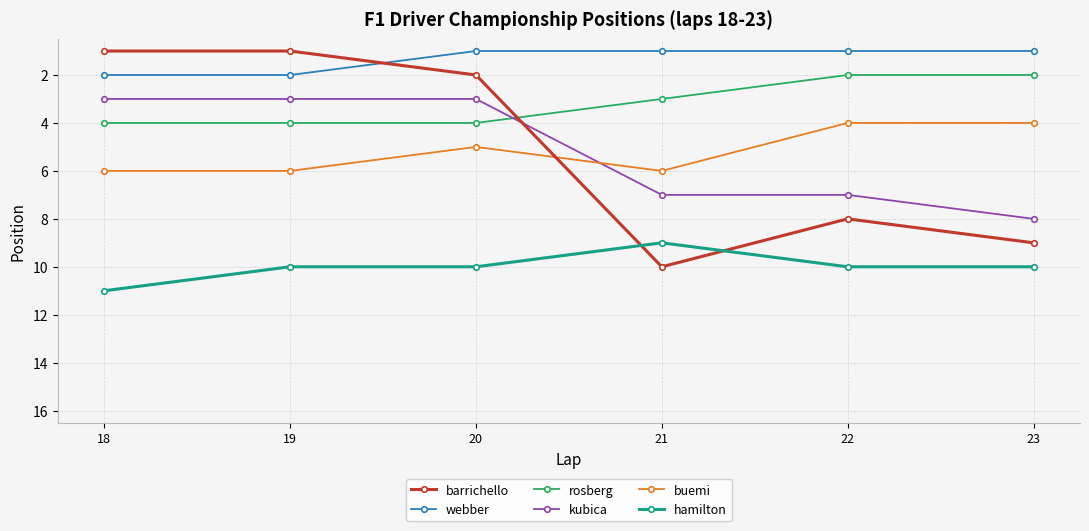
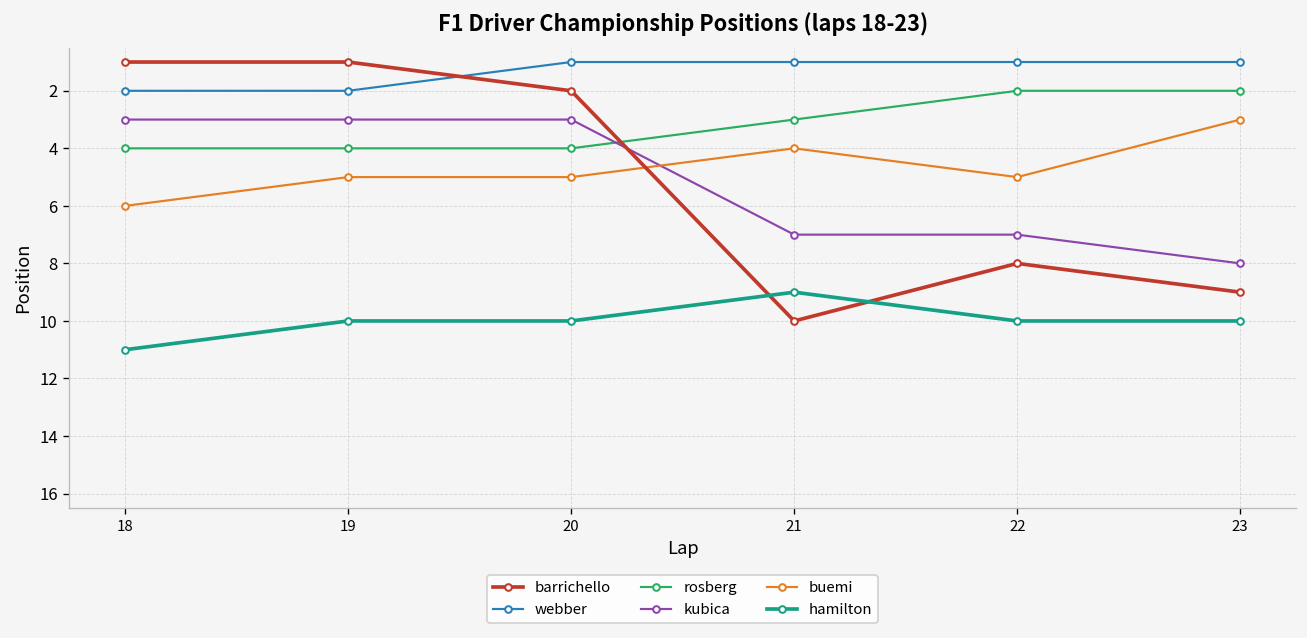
  {
    "barrichello": {
      "18": 1,
      "19": 1,
      "20": 2,
      "21": 10,
      "22": 8,
      "23": 9
    },
    "webber": {
      "18": 2,
      "19": 2,
      "20": 1,
      "21": 1,
      "22": 1,
      "23": 1
    },
    "kubica": {
      "18": 3,
      "19": 3,
      "20": 3,
      "21": 7,
      "22": 7,
      "23": 8
    },
    "buemi": {
      "18": 6,
-     "19": 6,
+     "19": 5,
      "20": 5,
-     "21": 6,
-     "22": 4,
-     "23": 4
+     "21": 4,
+     "22": 5,
+     "23": 3
    }
  }
